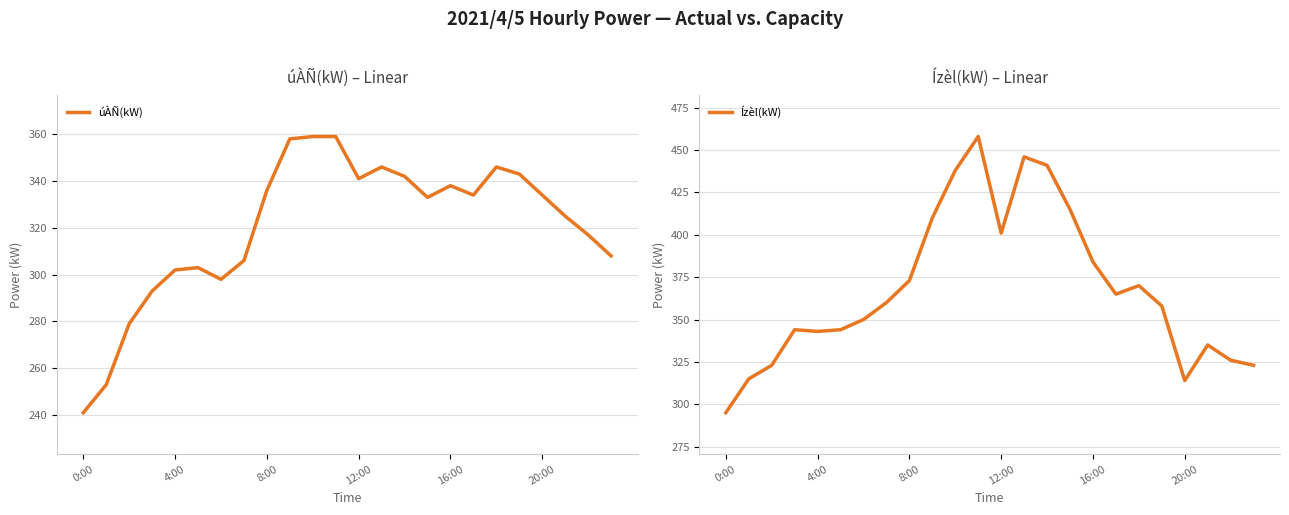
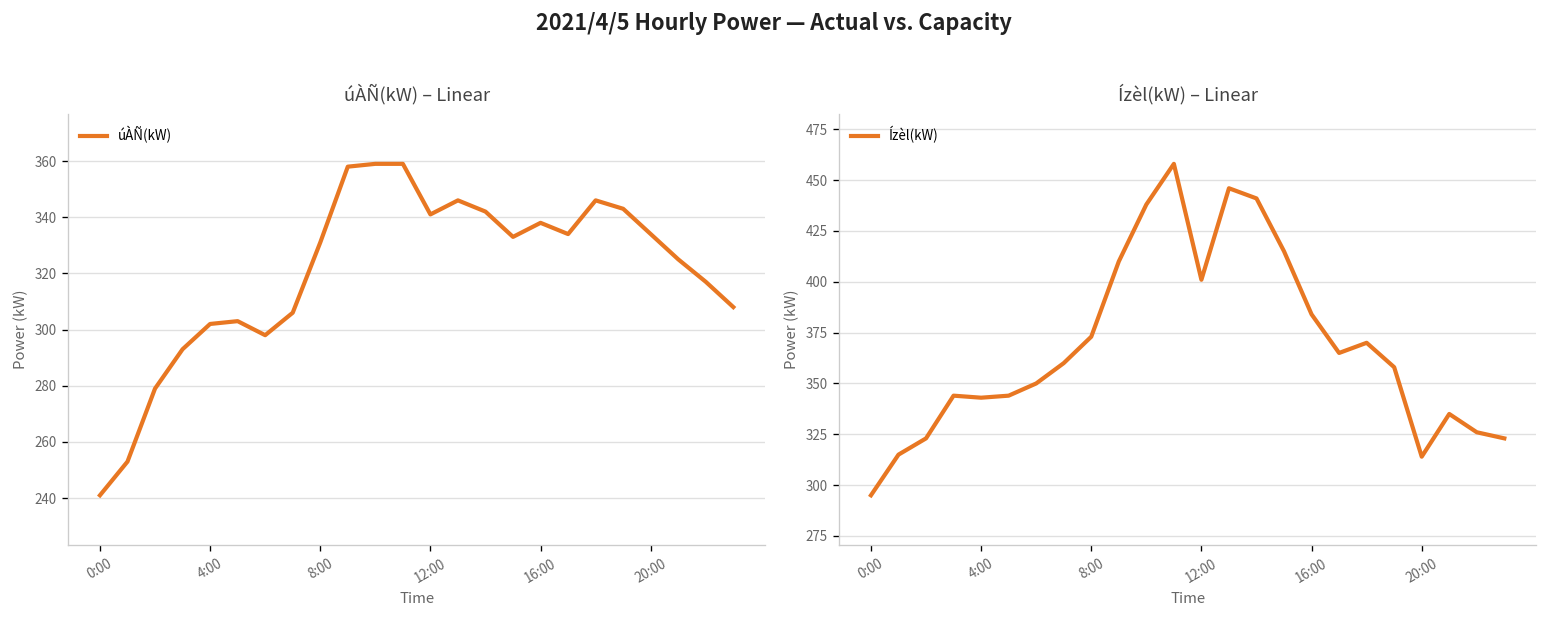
  {
    "úÀÑ(kW) – Linear": {
      "0:00": 241,
      "4:00": 302,
-     "8:00": 336,
+     "8:00": 331,
      "12:00": 341,
      "16:00": 338,
      "20:00": 334
    },
    "Ízèl(kW) – Linear": {
      "0:00": 295,
      "4:00": 343,
      "8:00": 373,
      "12:00": 401,
      "16:00": 384,
      "20:00": 314
    }
  }
